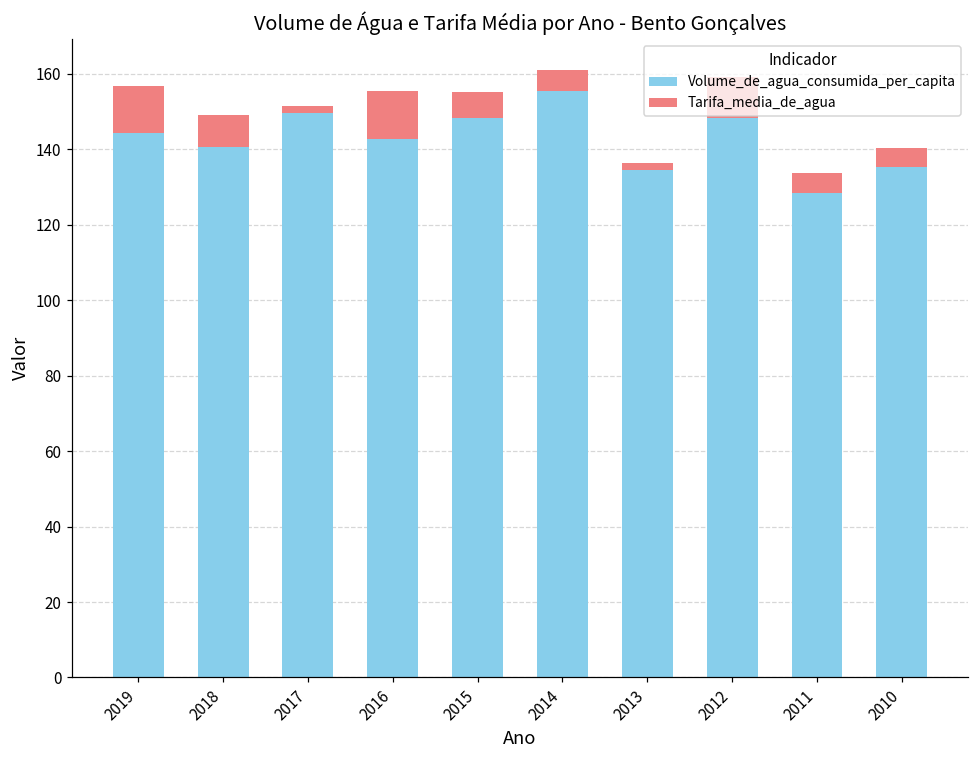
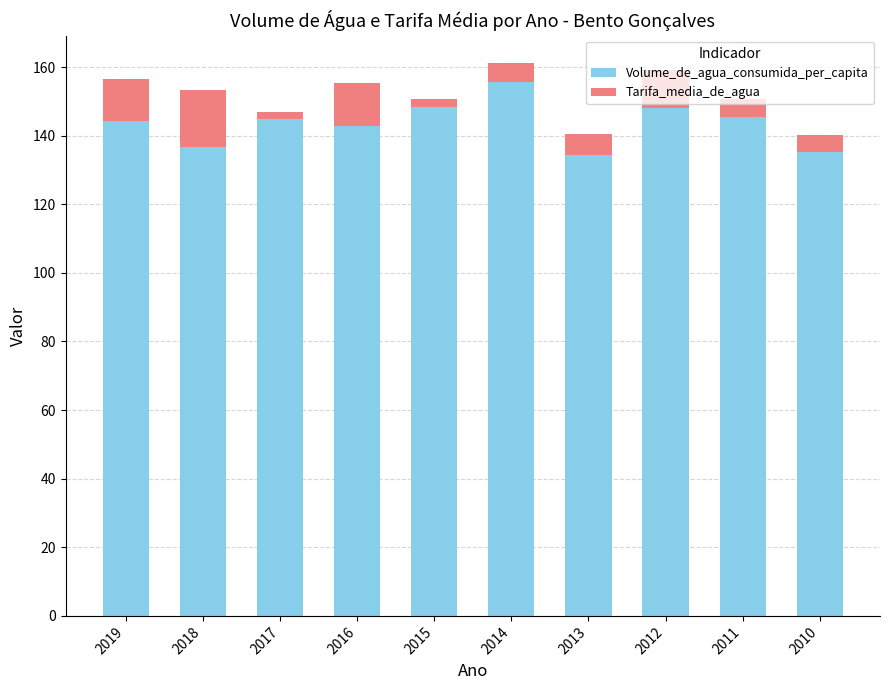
  {
    "Volume_de_agua_consumida_per_capita": {
      "2019": 144,
-     "2018": 141,
-     "2017": 149,
+     "2018": 137,
+     "2017": 145,
      "2016": 143,
      "2015": 148,
      "2014": 156,
      "2013": 134,
      "2012": 148,
-     "2011": 128,
+     "2011": 145,
      "2010": 135
    },
    "Tarifa_media_de_agua": {
      "2019": 12,
-     "2018": 9,
+     "2018": 17,
      "2017": 2,
      "2016": 13,
-     "2015": 7,
+     "2015": 3,
      "2014": 6,
-     "2013": 2,
+     "2013": 6,
      "2010": 5
    }
  }
